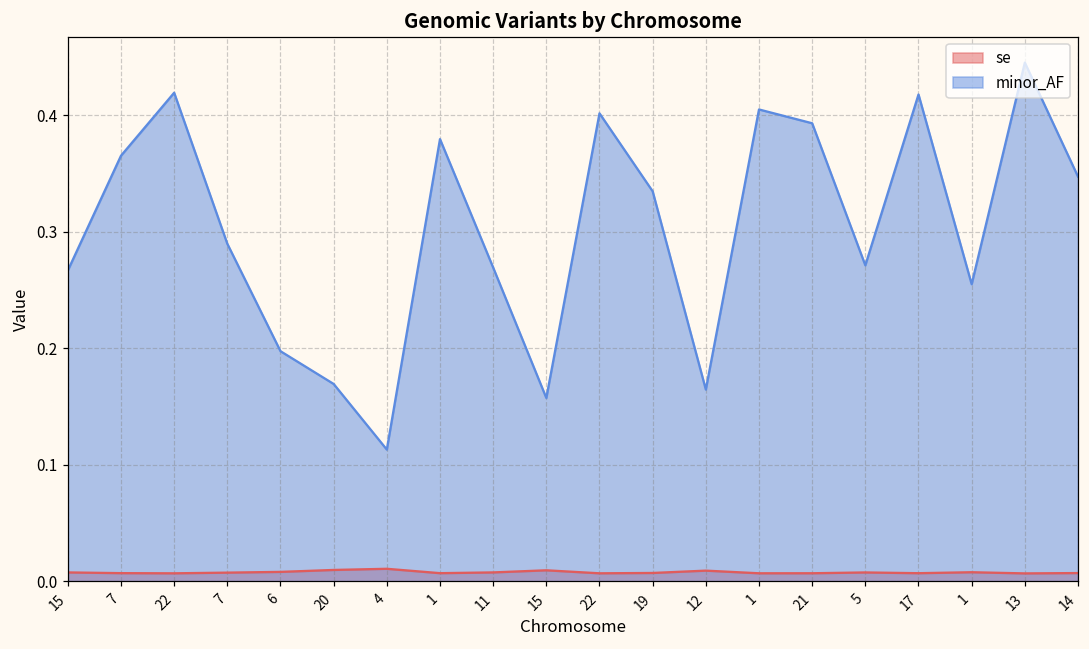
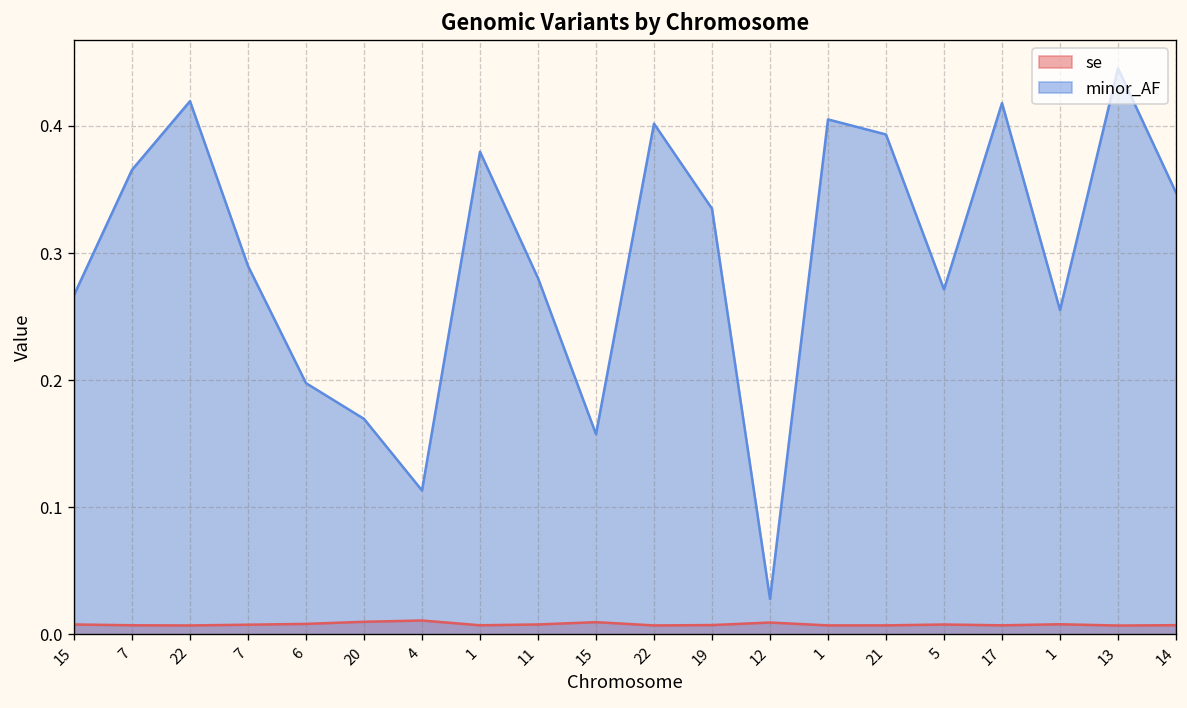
  {
    "se": {
      "6": 0.008,
      "20": 0.010,
      "4": 0.011,
      "11": 0.008,
      "19": 0.007,
      "12": 0.009,
      "21": 0.007,
      "5": 0.008,
      "17": 0.007,
      "13": 0.007,
      "14": 0.007
    },
    "minor_AF": {
      "6": 0.198,
      "20": 0.170,
      "4": 0.113,
-     "11": 0.269,
+     "11": 0.280,
      "19": 0.335,
-     "12": 0.165,
+     "12": 0.028,
      "21": 0.393,
      "5": 0.271,
      "17": 0.418,
      "14": 0.347
    }
  }
